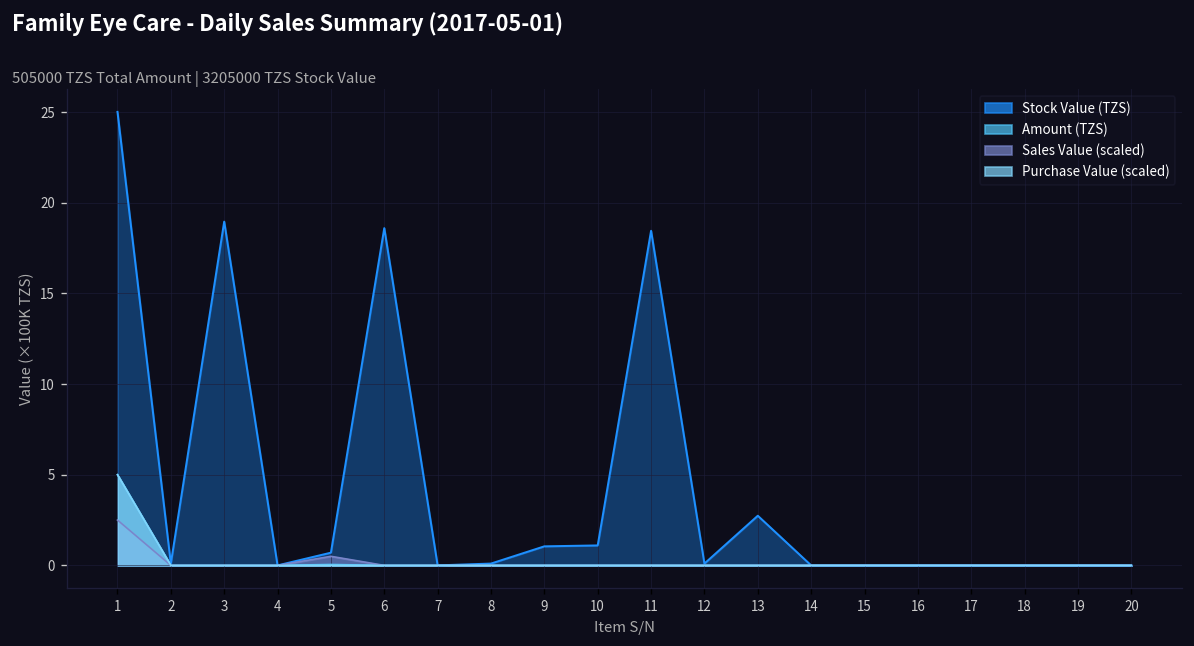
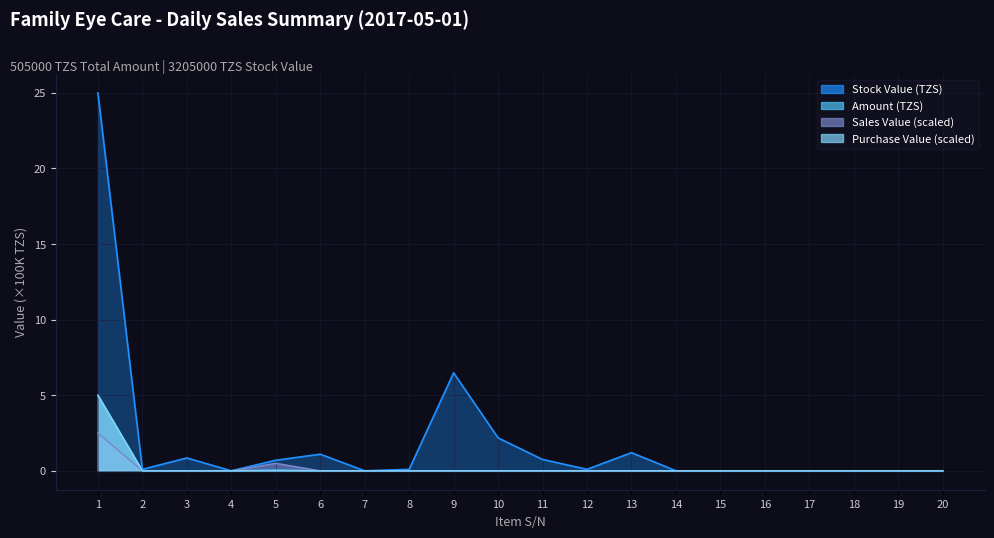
  {
    "Stock Value (TZS)": {
      "1": 25.0,
-     "3": 19.0,
+     "3": 0.9,
      "5": 0.7,
-     "6": 18.6,
-     "9": 1.1,
-     "10": 1.1,
-     "11": 18.4,
-     "13": 2.7
+     "6": 1.1,
+     "9": 6.5,
+     "10": 2.2,
+     "11": 0.8,
+     "13": 1.2
    },
    "Purchase Value (scaled)": {
      "1": 5.0,
      "5": 0.0
    },
    "Sales Value (scaled)": {
      "1": 2.5,
      "5": 0.5
    }
  }
